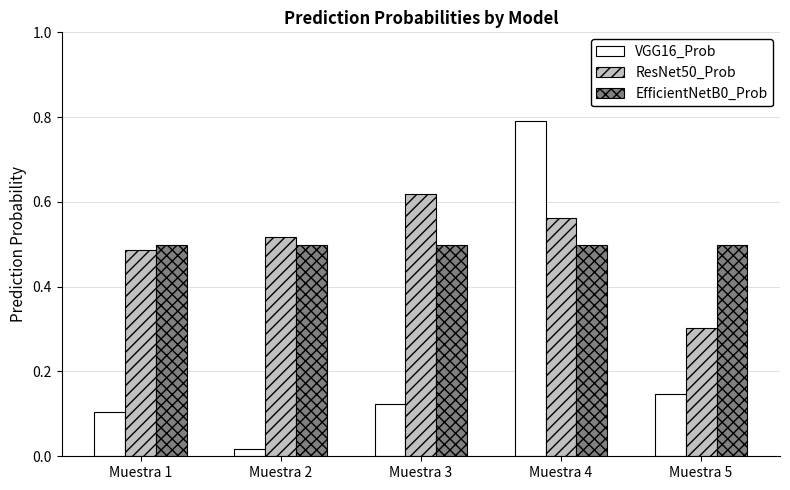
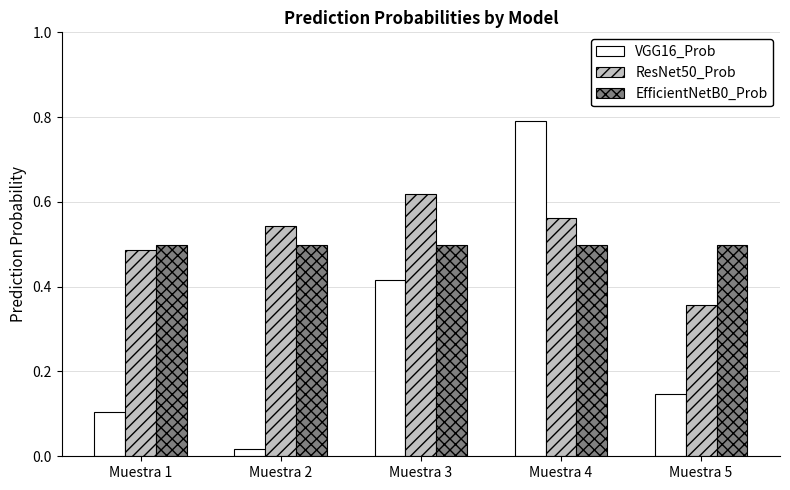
  {
    "VGG16_Prob": {
      "Muestra 1": 0.10,
      "Muestra 2": 0.02,
-     "Muestra 3": 0.12,
+     "Muestra 3": 0.42,
      "Muestra 4": 0.79,
      "Muestra 5": 0.15
    },
    "ResNet50_Prob": {
      "Muestra 1": 0.49,
-     "Muestra 2": 0.52,
+     "Muestra 2": 0.54,
      "Muestra 3": 0.62,
      "Muestra 4": 0.56,
-     "Muestra 5": 0.30
+     "Muestra 5": 0.36
    },
    "EfficientNetB0_Prob": {
      "Muestra 1": 0.50,
      "Muestra 2": 0.50,
      "Muestra 3": 0.50,
      "Muestra 4": 0.50,
      "Muestra 5": 0.50
    }
  }
